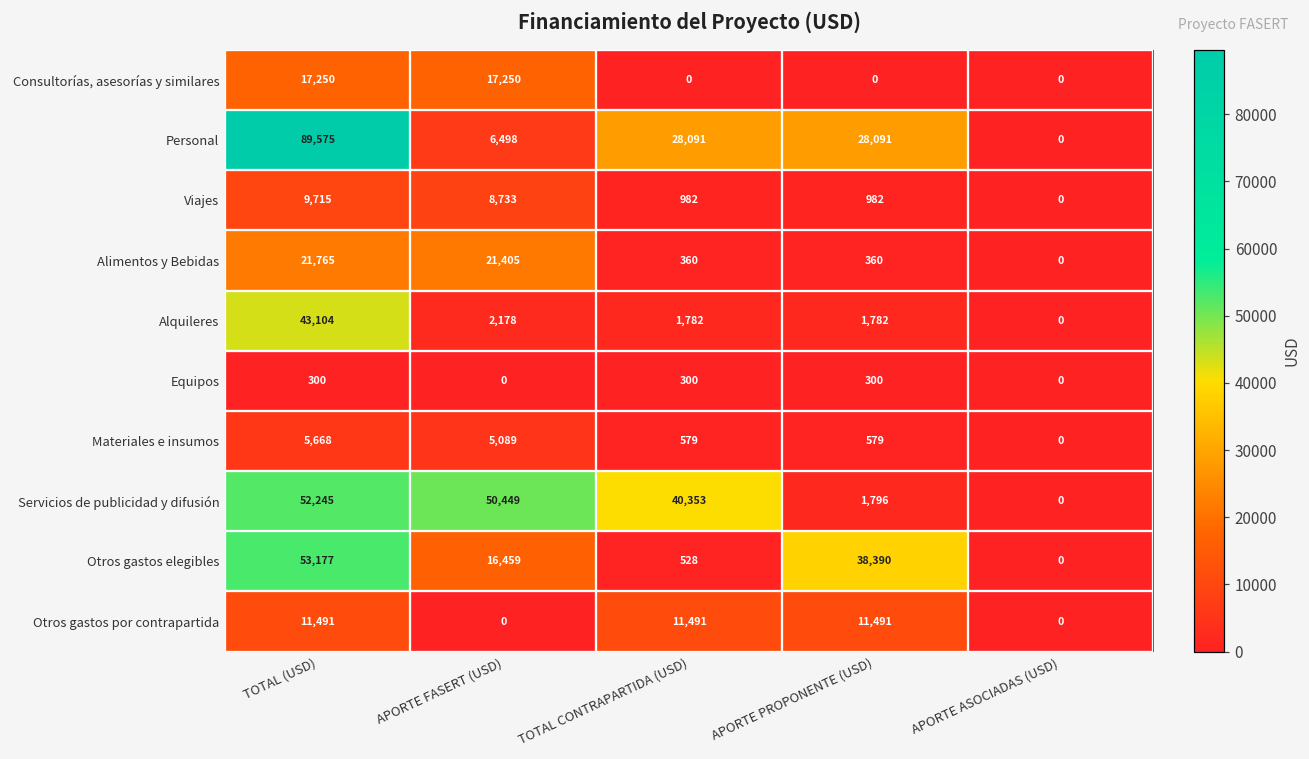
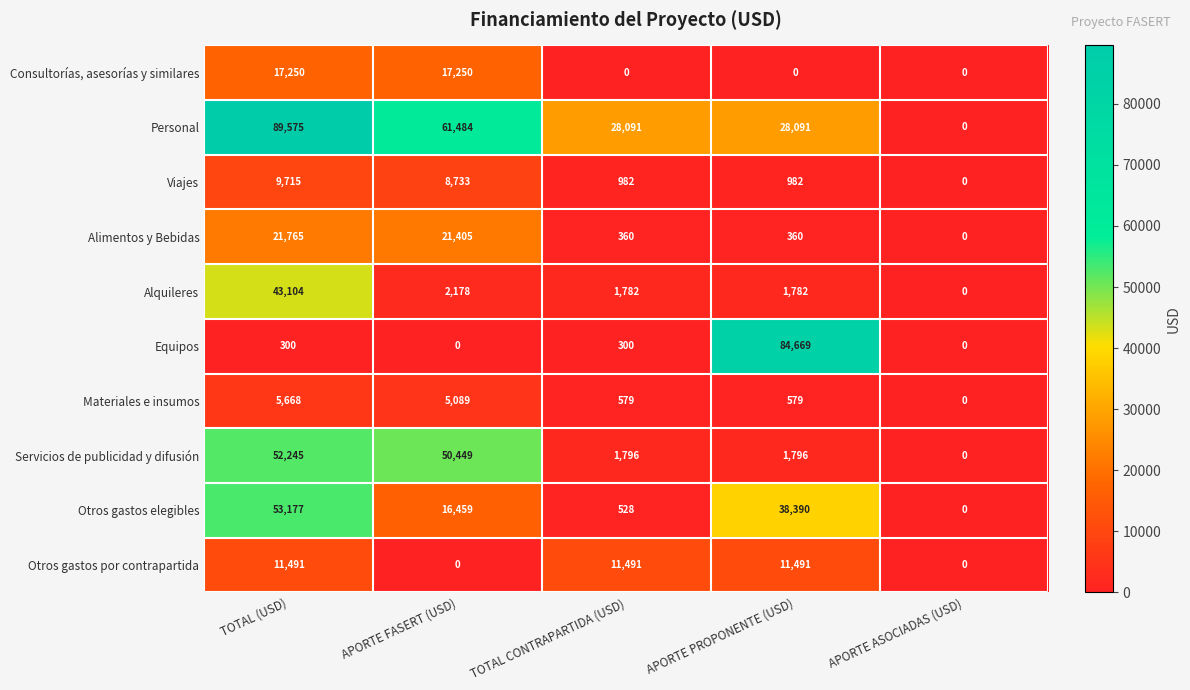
  {
    "Consultorías, asesorías y similares": {
      "TOTAL (USD)": "17,250",
      "APORTE FASERT (USD)": "17,250",
      "TOTAL CONTRAPARTIDA (USD)": "0",
      "APORTE PROPONENTE (USD)": "0",
      "APORTE ASOCIADAS (USD)": "0"
    },
    "Personal": {
      "TOTAL (USD)": "89,575",
-     "APORTE FASERT (USD)": "6,498",
+     "APORTE FASERT (USD)": "61,484",
      "TOTAL CONTRAPARTIDA (USD)": "28,091",
      "APORTE PROPONENTE (USD)": "28,091",
      "APORTE ASOCIADAS (USD)": "0"
    },
    "Viajes": {
      "TOTAL (USD)": "9,715",
      "APORTE FASERT (USD)": "8,733",
      "TOTAL CONTRAPARTIDA (USD)": "982",
      "APORTE PROPONENTE (USD)": "982",
      "APORTE ASOCIADAS (USD)": "0"
    },
    "Alimentos y Bebidas": {
      "TOTAL (USD)": "21,765",
      "APORTE FASERT (USD)": "21,405",
      "TOTAL CONTRAPARTIDA (USD)": "360",
      "APORTE PROPONENTE (USD)": "360",
      "APORTE ASOCIADAS (USD)": "0"
    },
    "Alquileres": {
      "TOTAL (USD)": "43,104",
      "APORTE FASERT (USD)": "2,178",
      "TOTAL CONTRAPARTIDA (USD)": "1,782",
      "APORTE PROPONENTE (USD)": "1,782",
      "APORTE ASOCIADAS (USD)": "0"
    },
    "Equipos": {
      "TOTAL (USD)": "300",
      "APORTE FASERT (USD)": "0",
      "TOTAL CONTRAPARTIDA (USD)": "300",
-     "APORTE PROPONENTE (USD)": "300",
+     "APORTE PROPONENTE (USD)": "84,669",
      "APORTE ASOCIADAS (USD)": "0"
    },
    "Materiales e insumos": {
      "TOTAL (USD)": "5,668",
      "APORTE FASERT (USD)": "5,089",
      "TOTAL CONTRAPARTIDA (USD)": "579",
      "APORTE PROPONENTE (USD)": "579",
      "APORTE ASOCIADAS (USD)": "0"
    },
    "Servicios de publicidad y difusión": {
      "TOTAL (USD)": "52,245",
      "APORTE FASERT (USD)": "50,449",
-     "TOTAL CONTRAPARTIDA (USD)": "40,353",
+     "TOTAL CONTRAPARTIDA (USD)": "1,796",
      "APORTE PROPONENTE (USD)": "1,796",
      "APORTE ASOCIADAS (USD)": "0"
    },
    "Otros gastos elegibles": {
      "TOTAL (USD)": "53,177",
      "APORTE FASERT (USD)": "16,459",
      "TOTAL CONTRAPARTIDA (USD)": "528",
      "APORTE PROPONENTE (USD)": "38,390",
      "APORTE ASOCIADAS (USD)": "0"
    },
    "Otros gastos por contrapartida": {
      "TOTAL (USD)": "11,491",
      "APORTE FASERT (USD)": "0",
      "TOTAL CONTRAPARTIDA (USD)": "11,491",
      "APORTE PROPONENTE (USD)": "11,491",
      "APORTE ASOCIADAS (USD)": "0"
    }
  }
